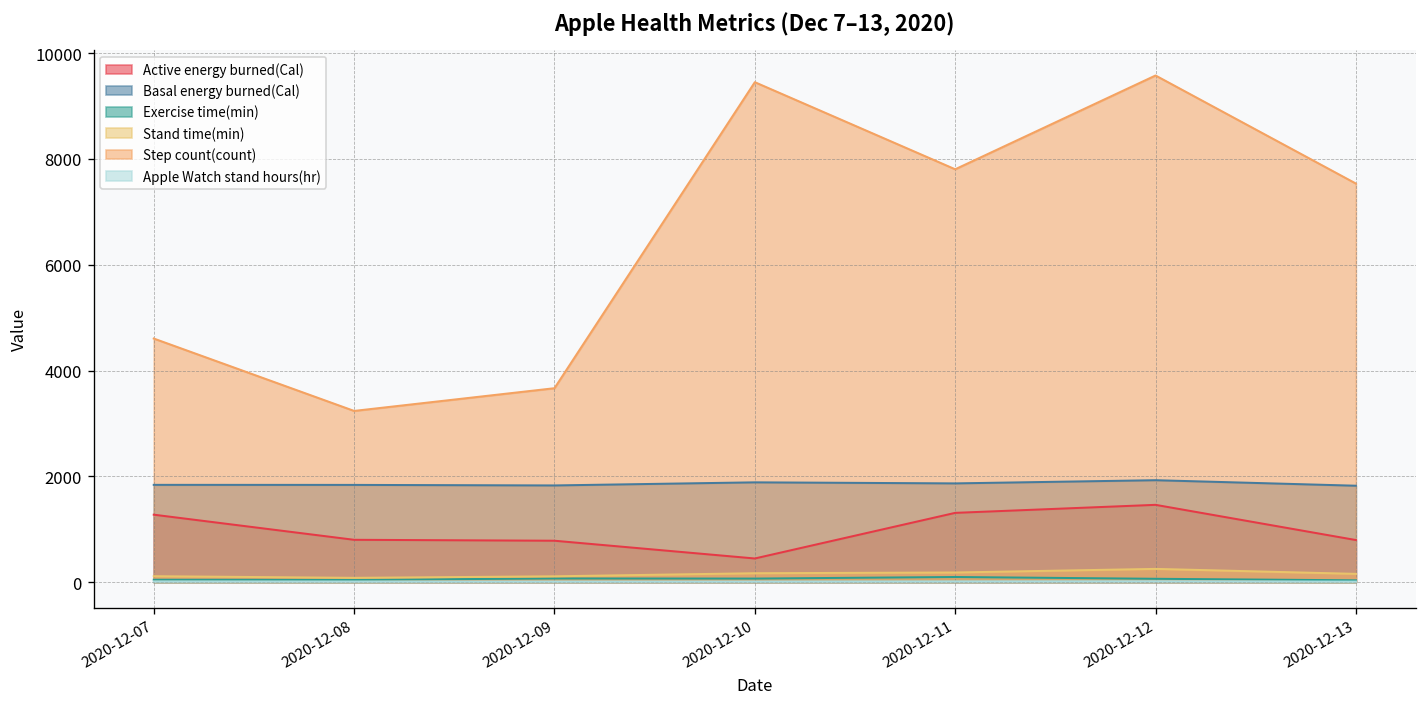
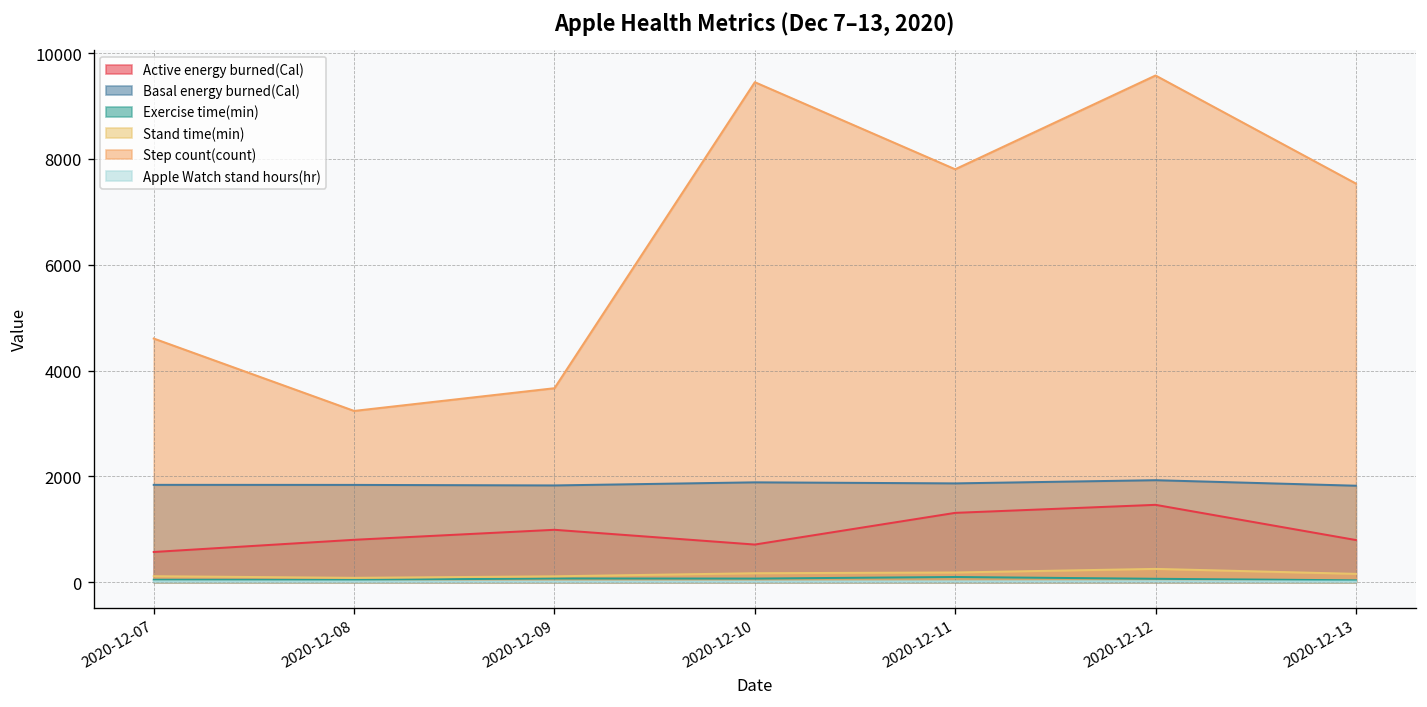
  {
    "Active energy burned(Cal)": {
-     "2020-12-07": 1300,
+     "2020-12-07": 600,
      "2020-12-08": 800,
-     "2020-12-09": 800,
-     "2020-12-10": 400,
+     "2020-12-09": 1000,
+     "2020-12-10": 700,
      "2020-12-11": 1300,
      "2020-12-12": 1500,
      "2020-12-13": 800
    },
    "Apple Watch stand hours(hr)": {
      "2020-12-11": 0
    }
  }
